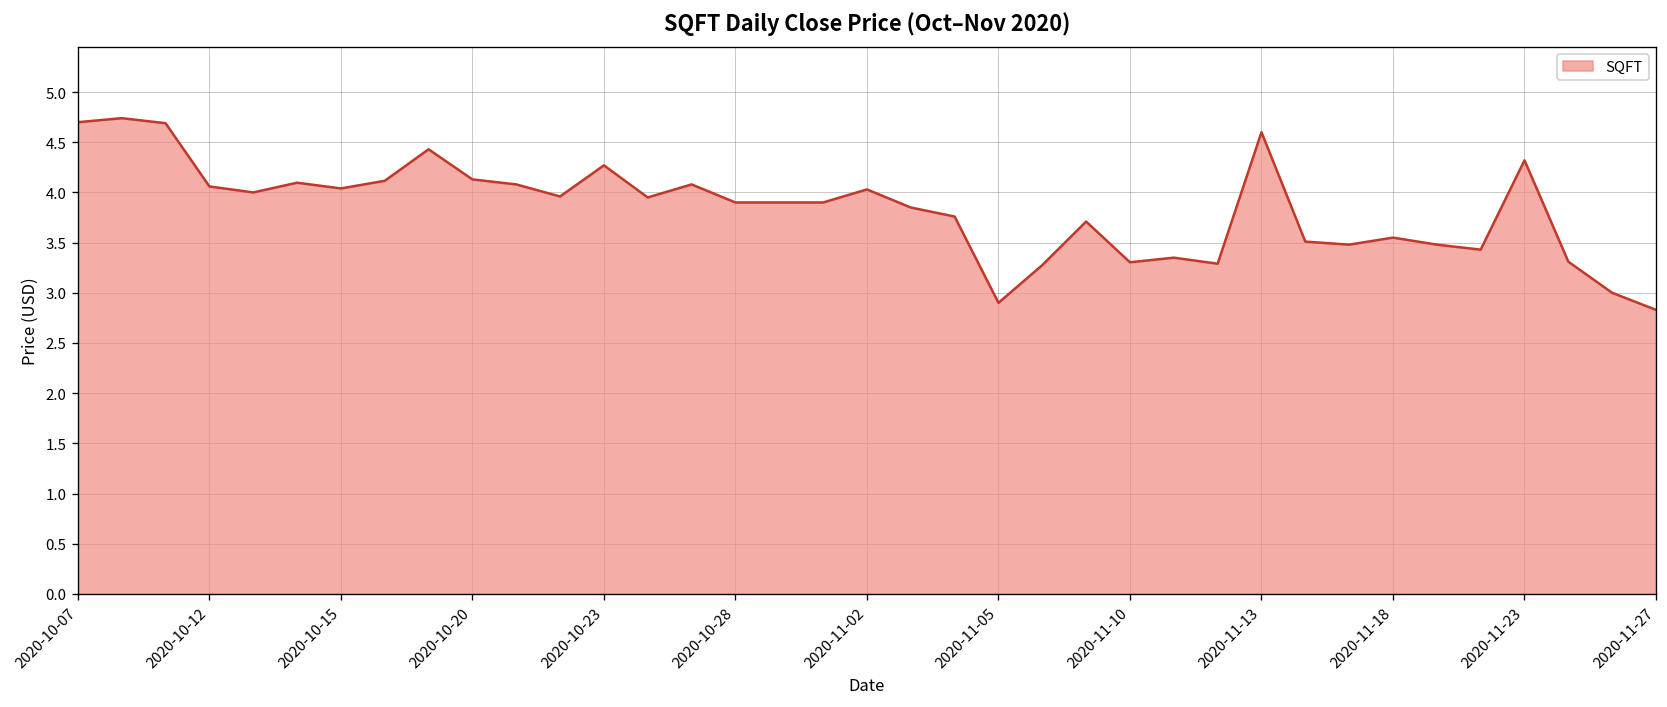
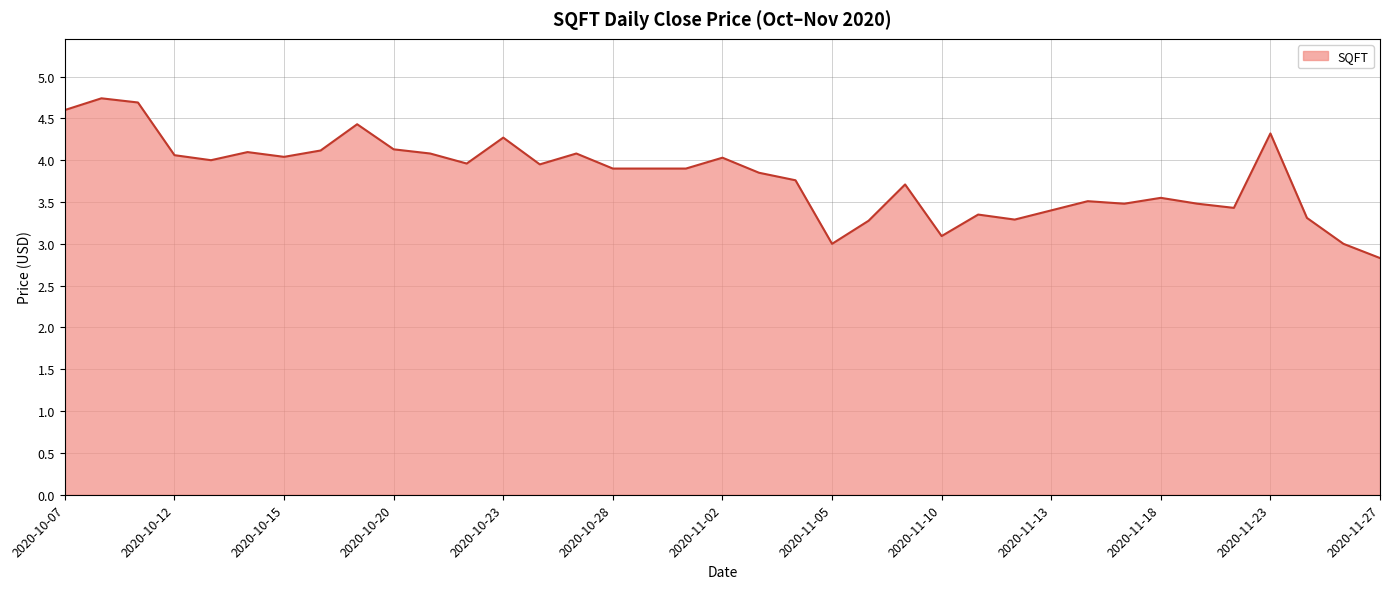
  {
-   "2020-10-07": 4.7,
+   "2020-10-07": 4.6,
    "2020-10-12": 4.1,
    "2020-10-15": 4.0,
    "2020-10-20": 4.1,
    "2020-10-23": 4.3,
    "2020-10-28": 3.9,
    "2020-11-02": 4.0,
-   "2020-11-05": 2.9,
-   "2020-11-10": 3.3,
-   "2020-11-13": 4.6,
+   "2020-11-05": 3.0,
+   "2020-11-10": 3.1,
+   "2020-11-13": 3.4,
    "2020-11-18": 3.6,
    "2020-11-23": 4.3,
    "2020-11-27": 2.8
  }
